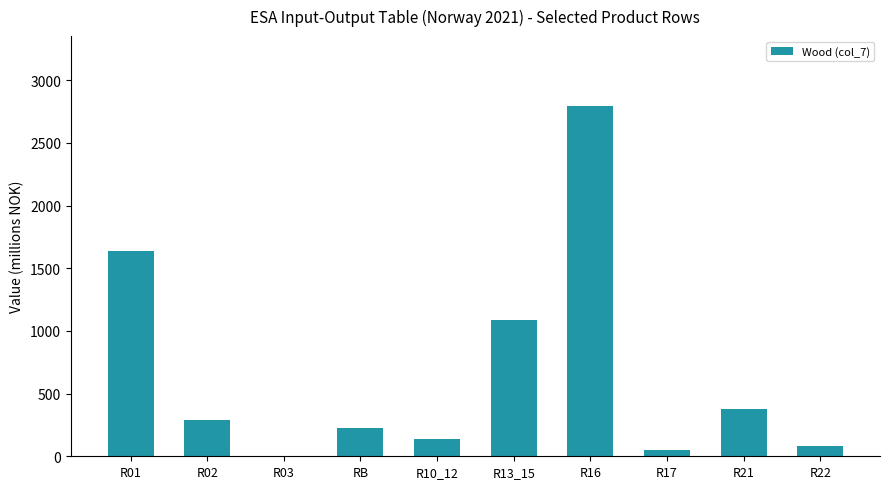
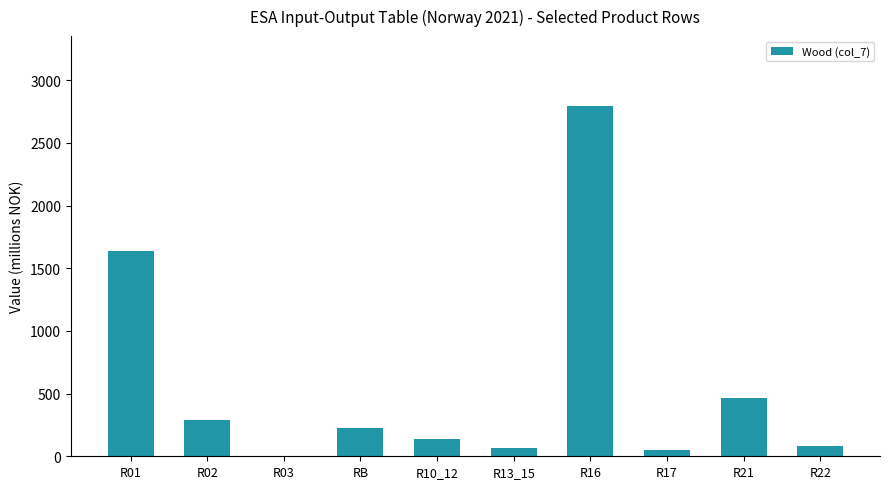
  {
    "R01": 1640,
    "R02": 290,
    "RB": 230,
    "R10_12": 140,
-   "R13_15": 1090,
+   "R13_15": 70,
    "R16": 2790,
    "R17": 50,
-   "R21": 370,
+   "R21": 470,
    "R22": 80
  }
